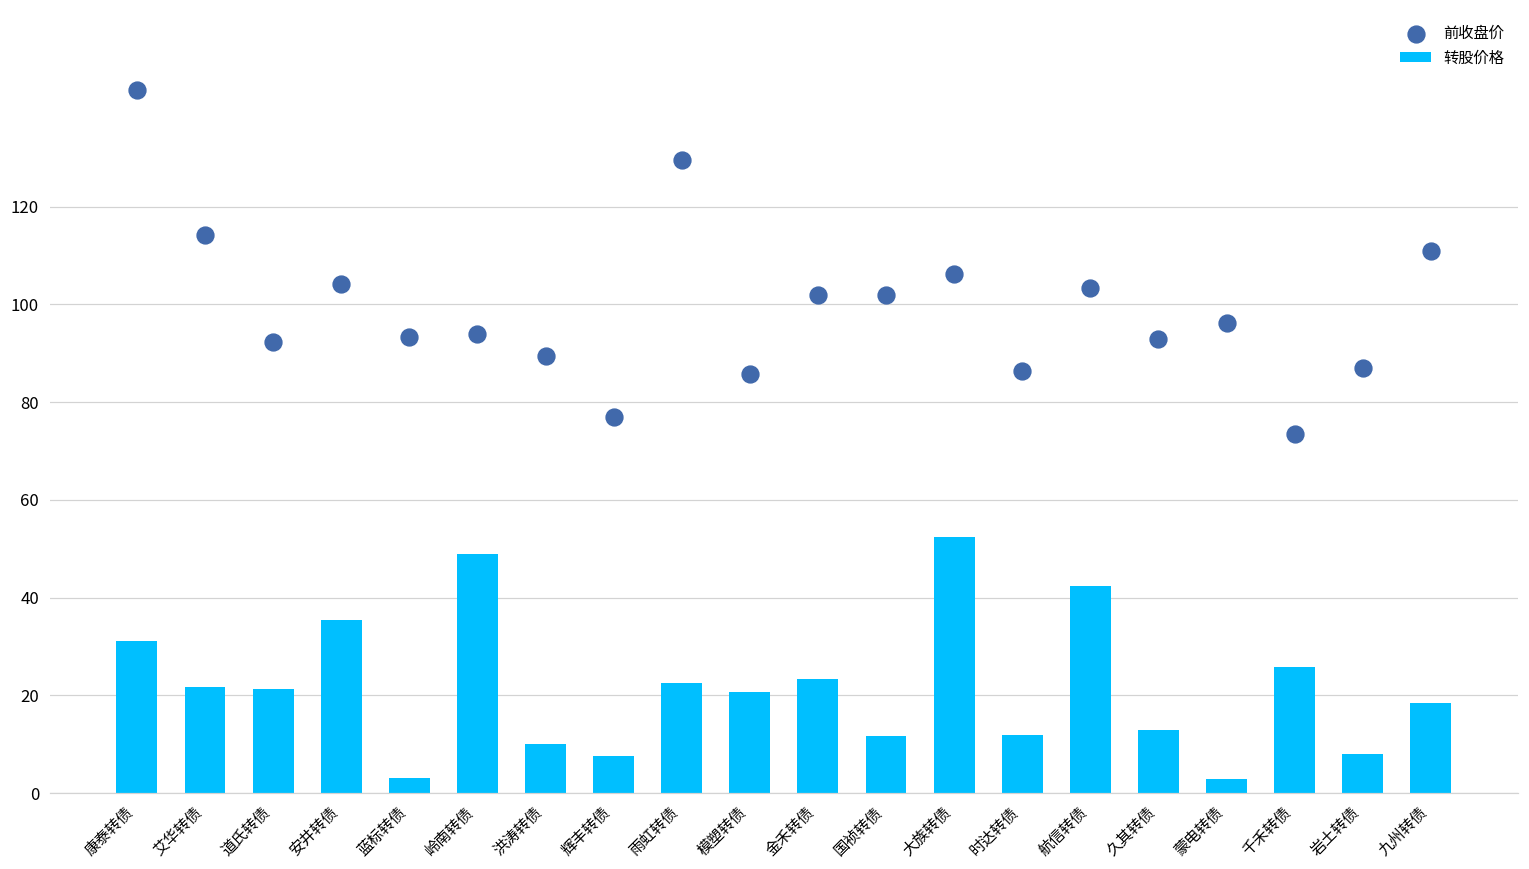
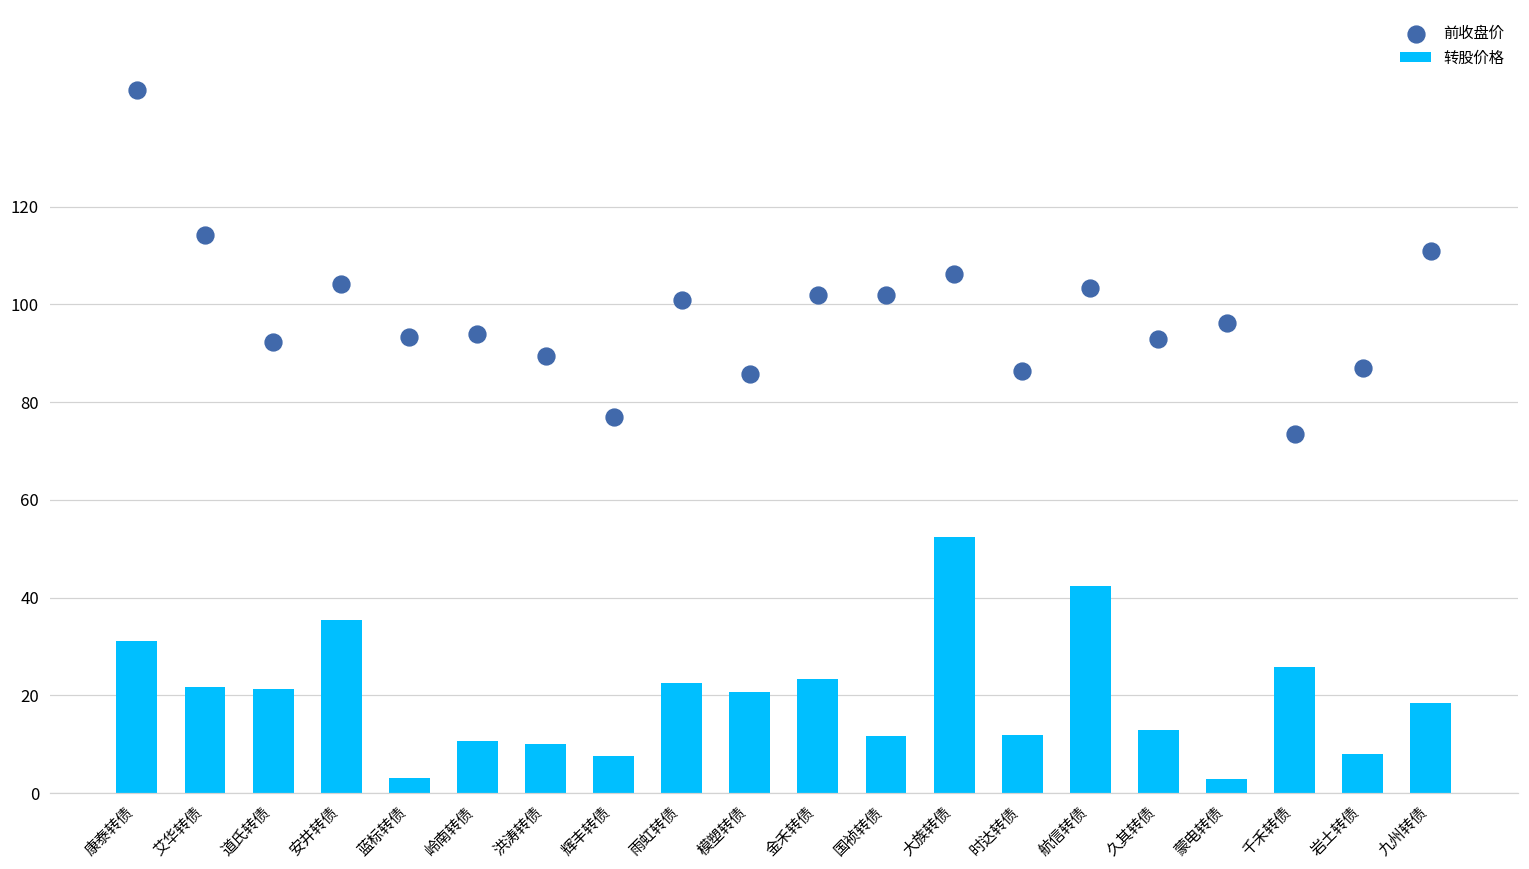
  {
    "转股价格": {
      "康泰转债": 31,
      "艾华转债": 22,
      "道氏转债": 21,
      "安井转债": 35,
      "蓝标转债": 3,
-     "岭南转债": 49,
+     "岭南转债": 11,
      "洪涛转债": 10,
      "辉丰转债": 8,
      "雨虹转债": 23,
      "模塑转债": 21,
      "金禾转债": 23,
      "国祯转债": 12,
      "大族转债": 53,
      "时达转债": 12,
      "航信转债": 42,
      "久其转债": 13,
      "蒙电转债": 3,
      "千禾转债": 26,
      "岩土转债": 8,
      "九州转债": 18
    },
    "前收盘价": {
-     "雨虹转债": 130
+     "雨虹转债": 101
    }
  }
